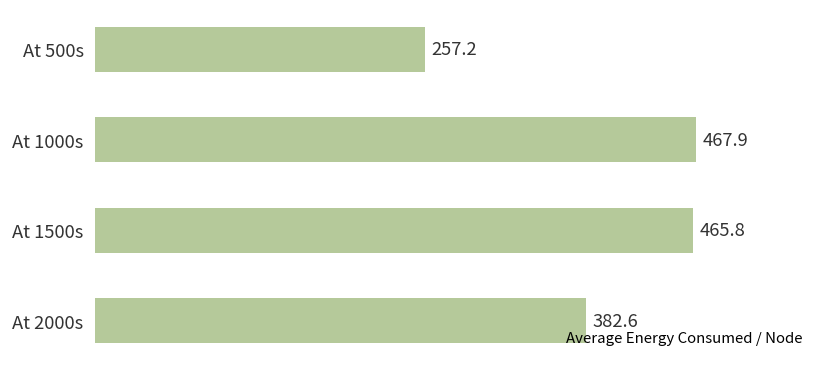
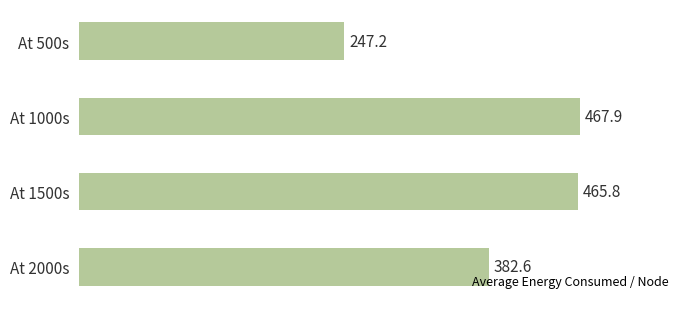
  {
-   "At 500s": 257.2,
+   "At 500s": 247.2,
    "At 1000s": 467.9,
    "At 1500s": 465.8,
    "At 2000s": 382.6
  }
